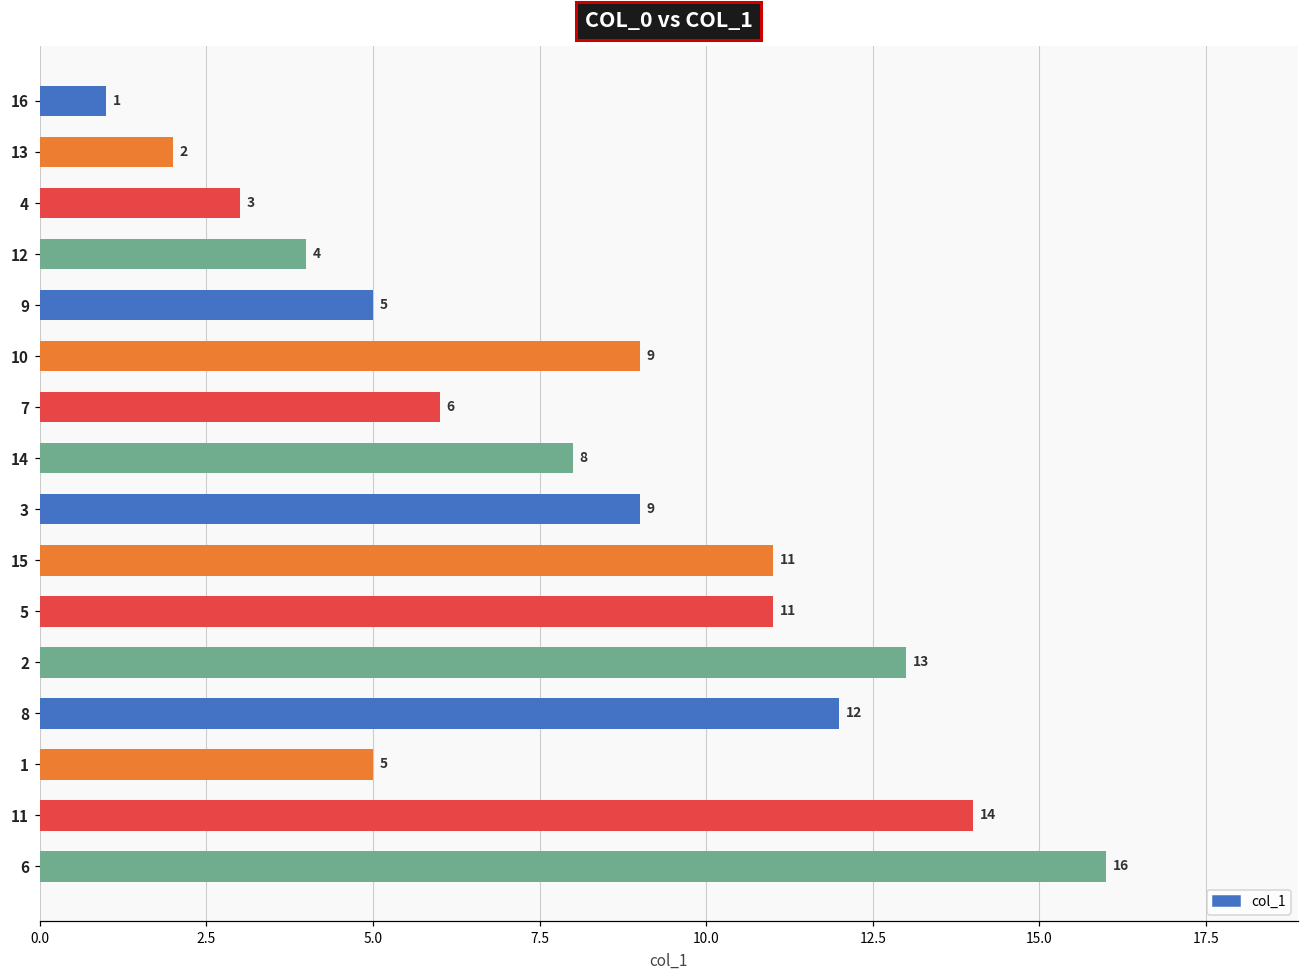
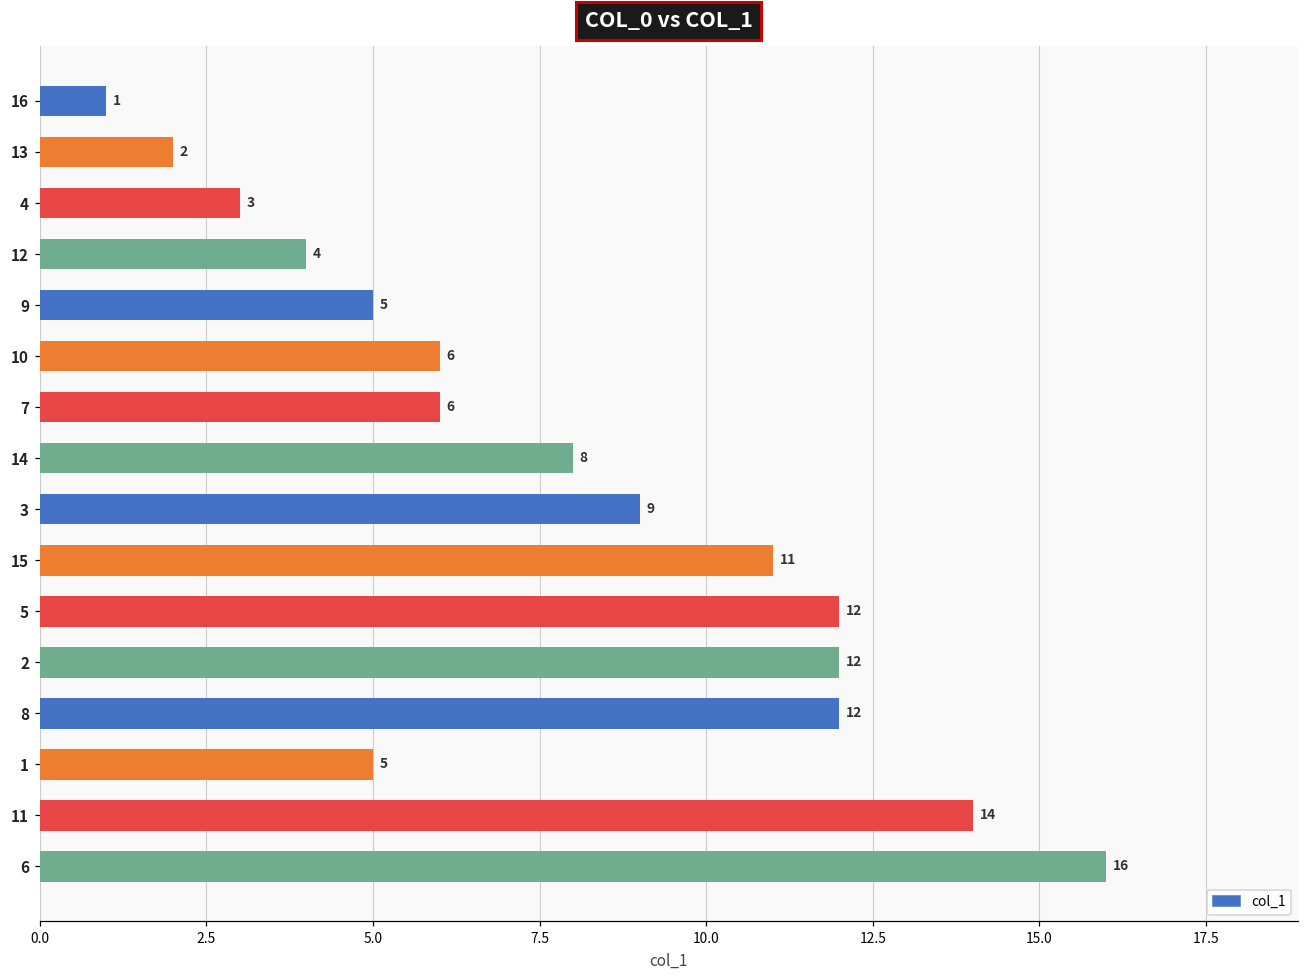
  {
    "16": 1,
    "13": 2,
    "4": 3,
    "12": 4,
    "9": 5,
-   "10": 9,
+   "10": 6,
    "7": 6,
    "14": 8,
    "3": 9,
    "15": 11,
-   "5": 11,
-   "2": 13,
+   "5": 12,
+   "2": 12,
    "8": 12,
    "1": 5,
    "11": 14,
    "6": 16
  }
